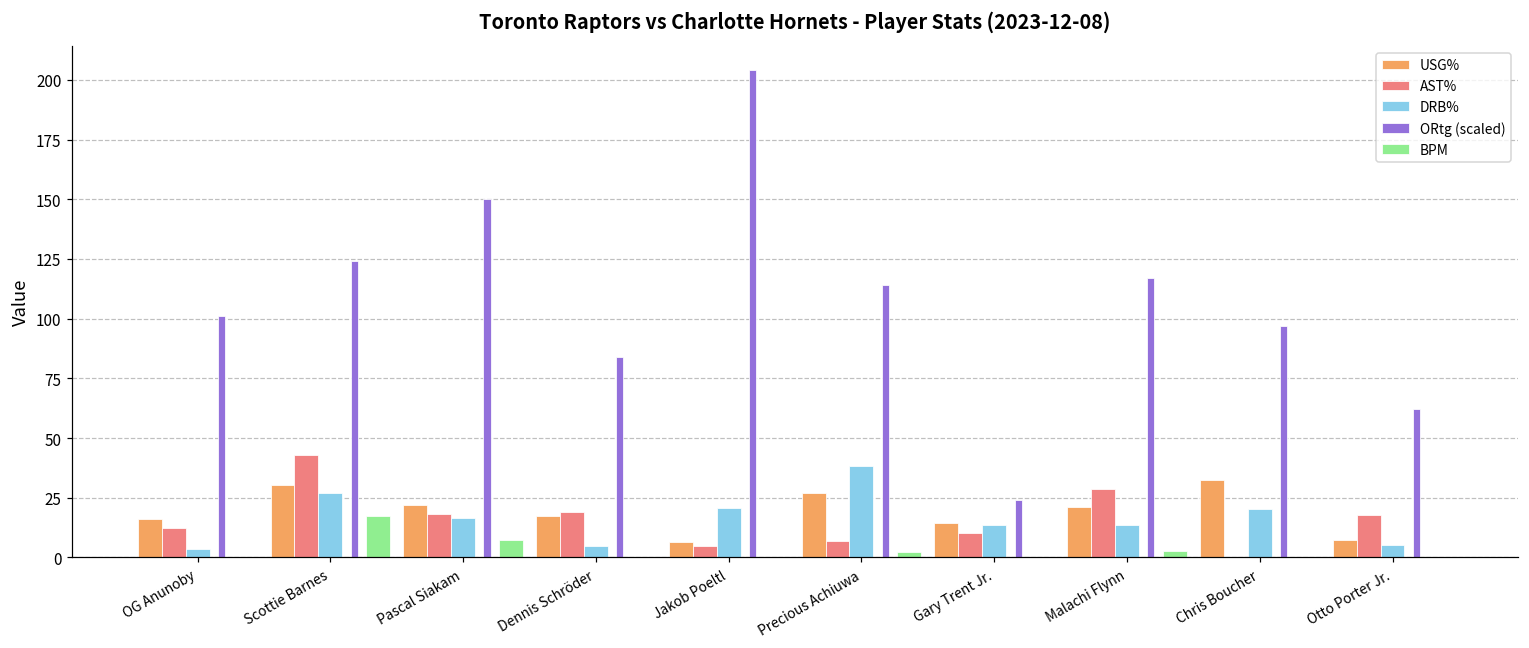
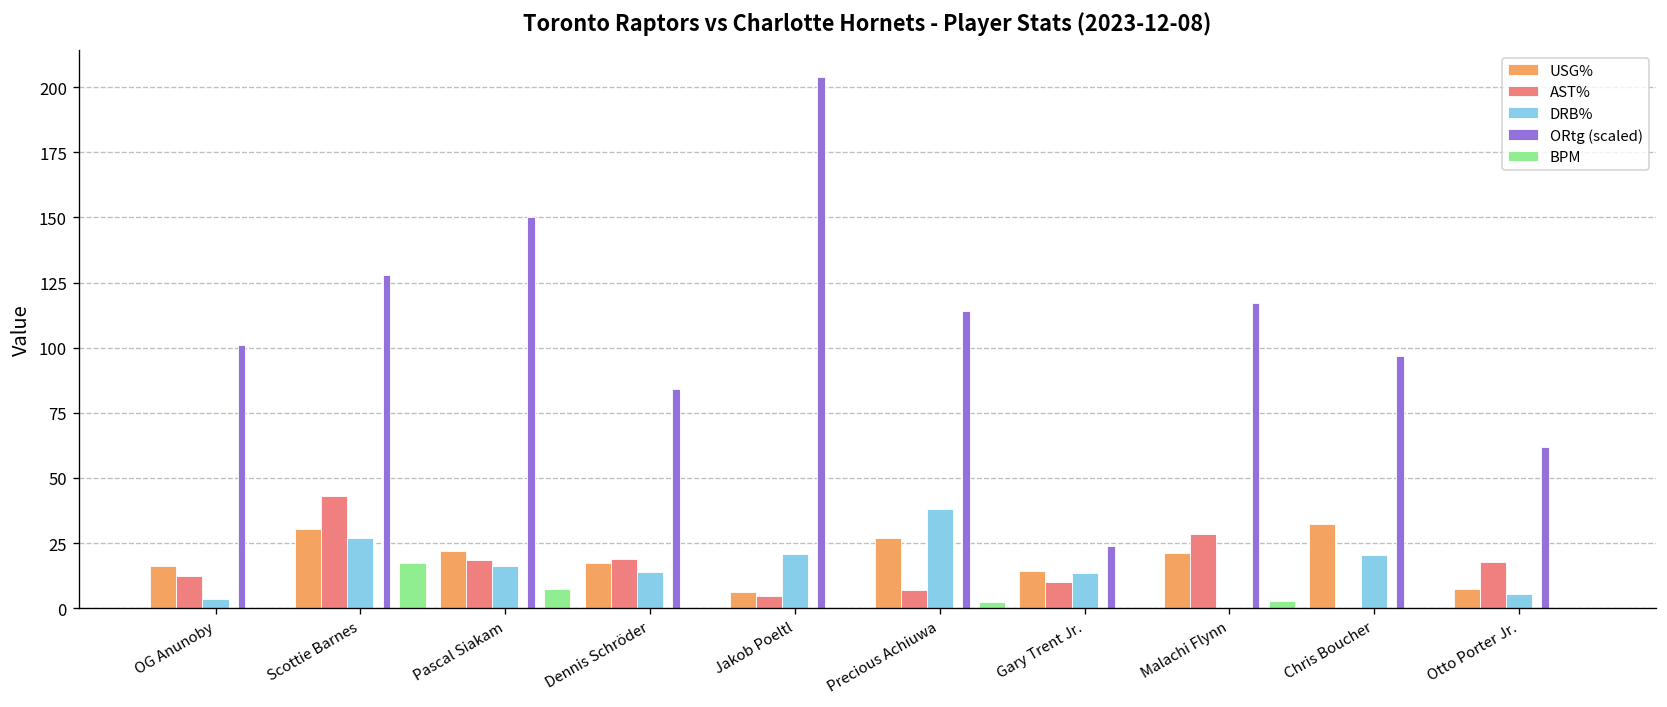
  {
    "DRB%": {
      "OG Anunoby": 3,
      "Scottie Barnes": 27,
      "Pascal Siakam": 16,
-     "Dennis Schröder": 5,
+     "Dennis Schröder": 14,
      "Jakob Poeltl": 21,
      "Precious Achiuwa": 38,
      "Gary Trent Jr.": 14,
-     "Malachi Flynn": 14,
+     "Malachi Flynn": 0,
      "Chris Boucher": 21,
      "Otto Porter Jr.": 5
    },
    "ORtg (scaled)": {
      "OG Anunoby": 101,
-     "Scottie Barnes": 124,
+     "Scottie Barnes": 128,
      "Pascal Siakam": 150,
      "Dennis Schröder": 84,
      "Jakob Poeltl": 204,
      "Precious Achiuwa": 114,
      "Gary Trent Jr.": 24,
      "Malachi Flynn": 117,
      "Chris Boucher": 97,
      "Otto Porter Jr.": 62
    },
    "BPM": {
      "OG Anunoby": 0,
      "Scottie Barnes": 17,
      "Pascal Siakam": 7,
      "Dennis Schröder": 0,
      "Jakob Poeltl": 0,
      "Precious Achiuwa": 2,
      "Gary Trent Jr.": 0,
      "Malachi Flynn": 3,
      "Chris Boucher": 0,
      "Otto Porter Jr.": 0
    }
  }
